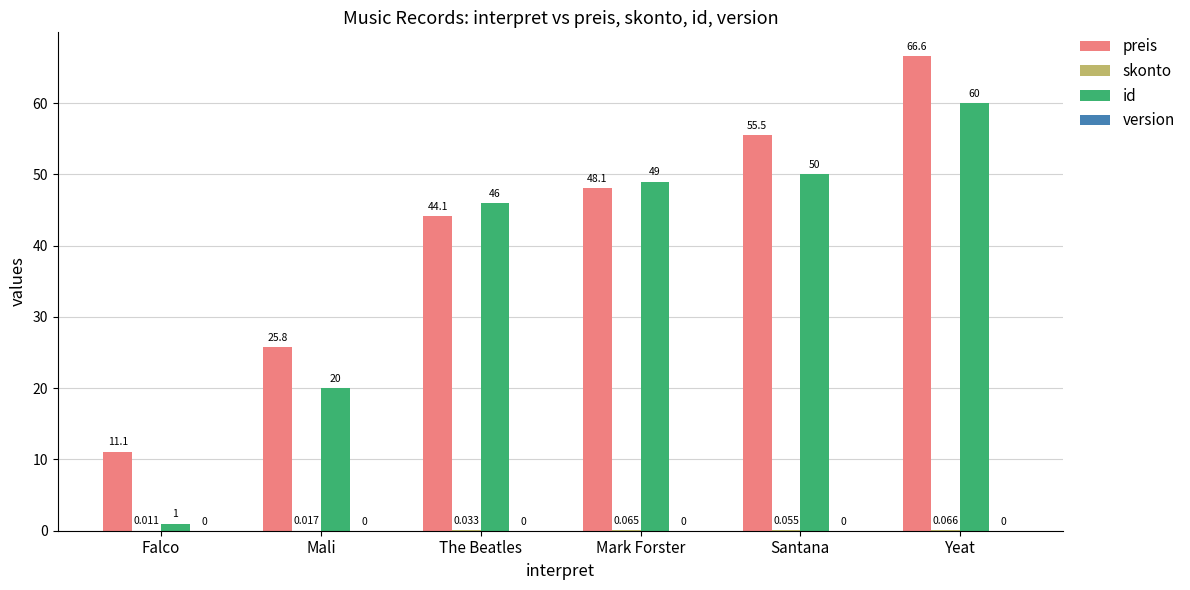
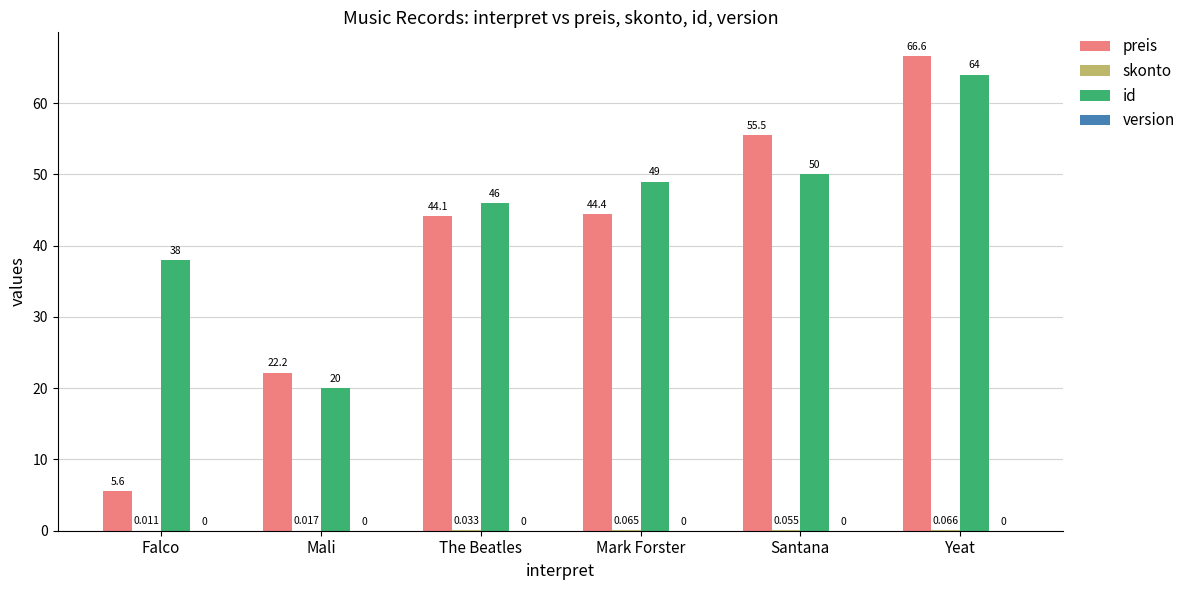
  {
    "preis": {
-     "Falco": 11.1,
-     "Mali": 25.8,
+     "Falco": 5.6,
+     "Mali": 22.2,
      "The Beatles": 44.1,
-     "Mark Forster": 48.1,
+     "Mark Forster": 44.4,
      "Santana": 55.5,
      "Yeat": 66.6
    },
    "skonto": {
      "Falco": 0.011,
      "Mali": 0.017,
      "The Beatles": 0.033,
      "Mark Forster": 0.065,
      "Santana": 0.055,
      "Yeat": 0.066
    },
    "id": {
-     "Falco": 1,
+     "Falco": 38,
      "Mali": 20,
      "The Beatles": 46,
      "Mark Forster": 49,
      "Santana": 50,
-     "Yeat": 60
+     "Yeat": 64
    },
    "version": {
      "Falco": 0,
      "Mali": 0,
      "The Beatles": 0,
      "Mark Forster": 0,
      "Santana": 0,
      "Yeat": 0
    }
  }
